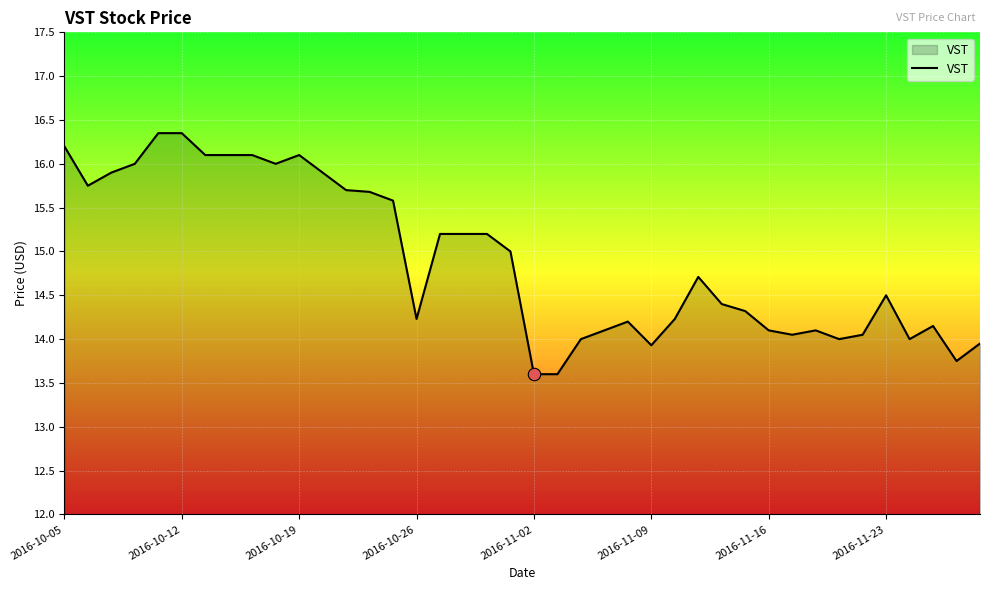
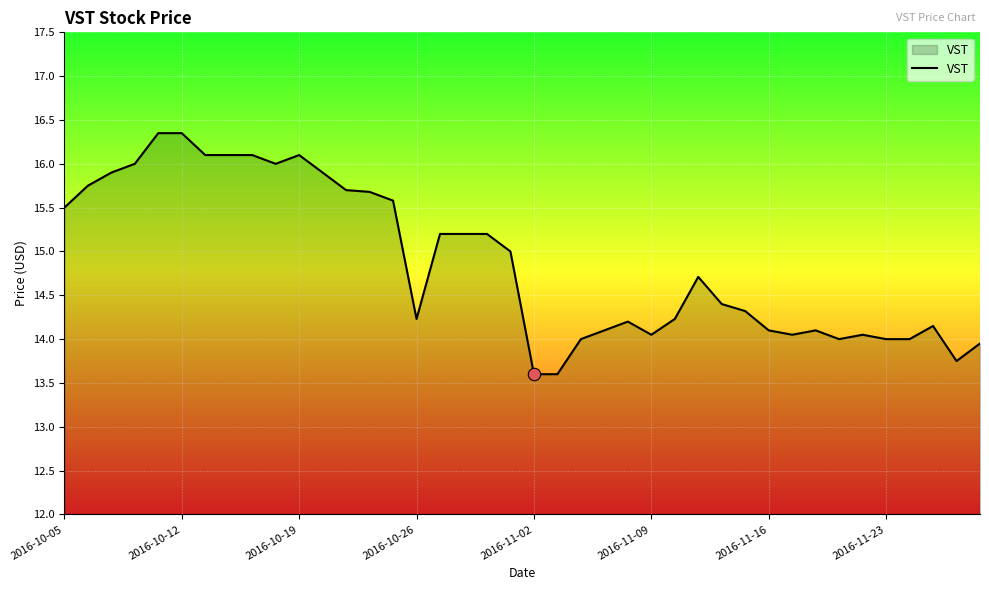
  {
    "VST": {
-     "2016-10-05": 16.2,
+     "2016-10-05": 15.5,
      "2016-10-12": 16.4,
      "2016-10-19": 16.1,
      "2016-10-26": 14.2,
-     "2016-11-09": 13.9,
+     "2016-11-09": 14.1,
      "2016-11-16": 14.1,
-     "2016-11-23": 14.5
+     "2016-11-23": 14.0
    }
  }
